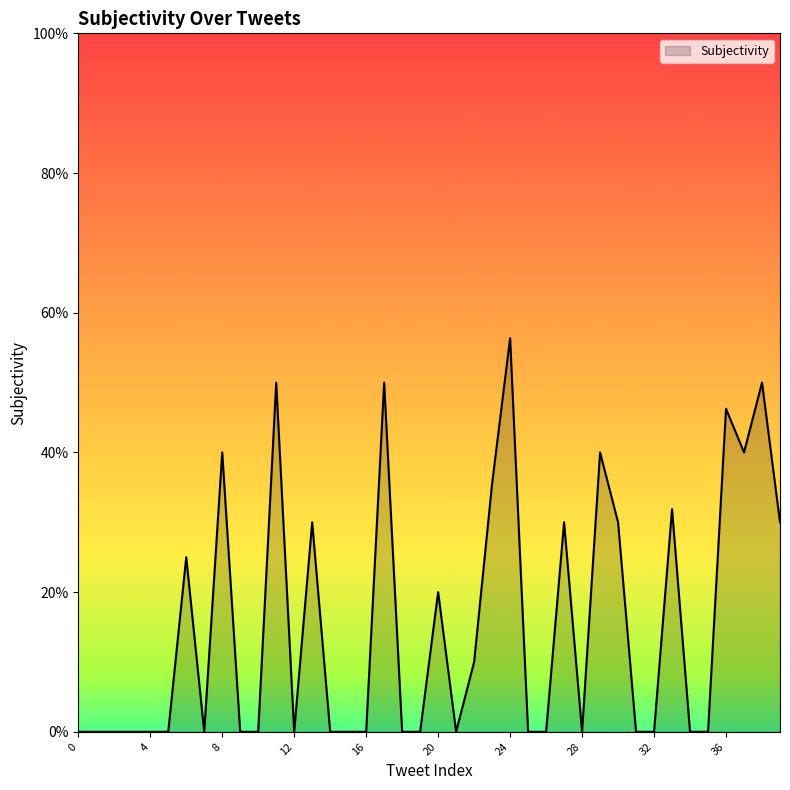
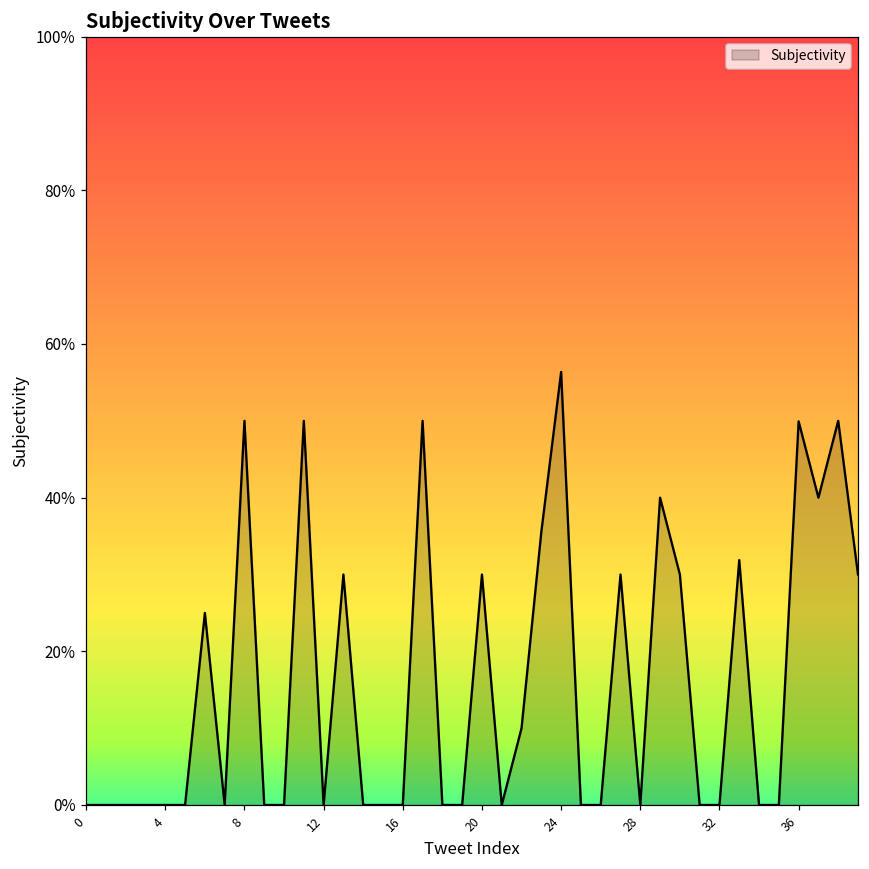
  {
    "0": "0%",
    "4": "0%",
-   "8": "40%",
+   "8": "50%",
    "12": "0%",
    "16": "0%",
-   "20": "20%",
+   "20": "30%",
    "24": "56%",
    "28": "0%",
    "32": "0%",
-   "36": "46%"
+   "36": "50%"
  }
